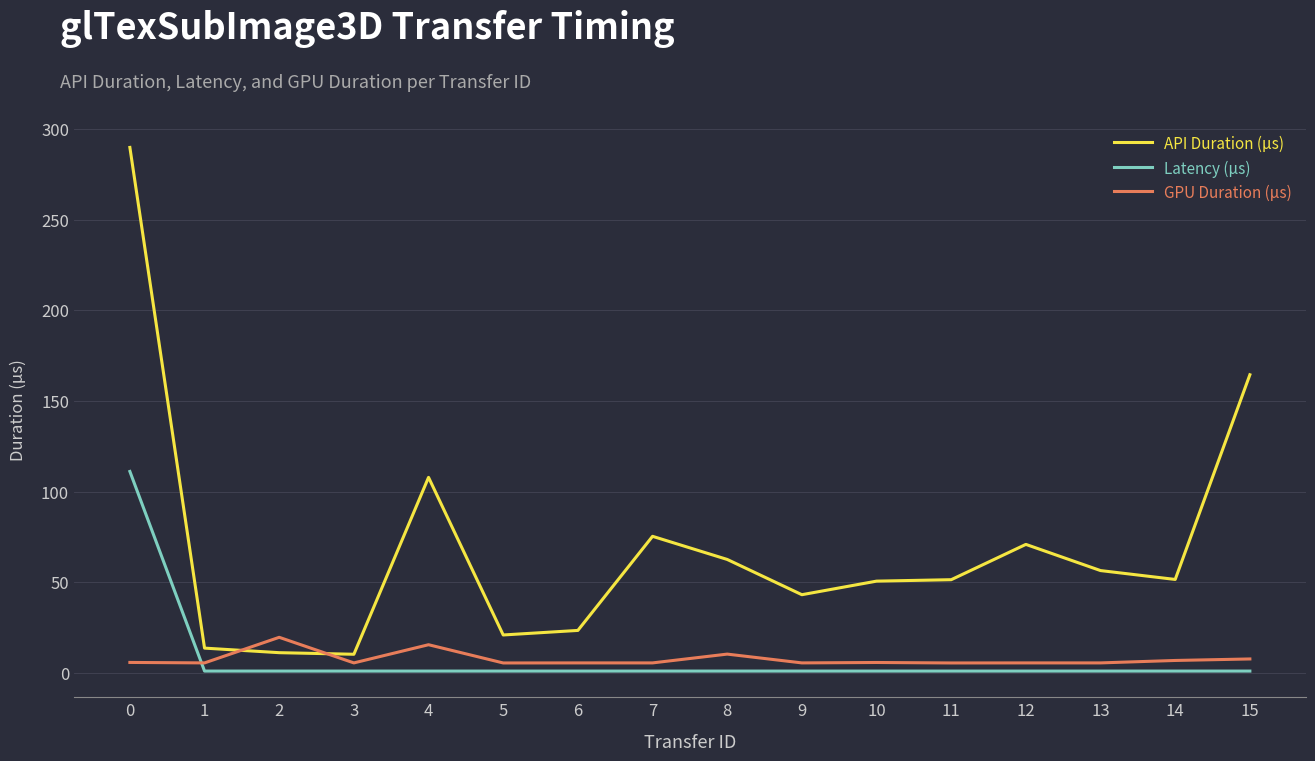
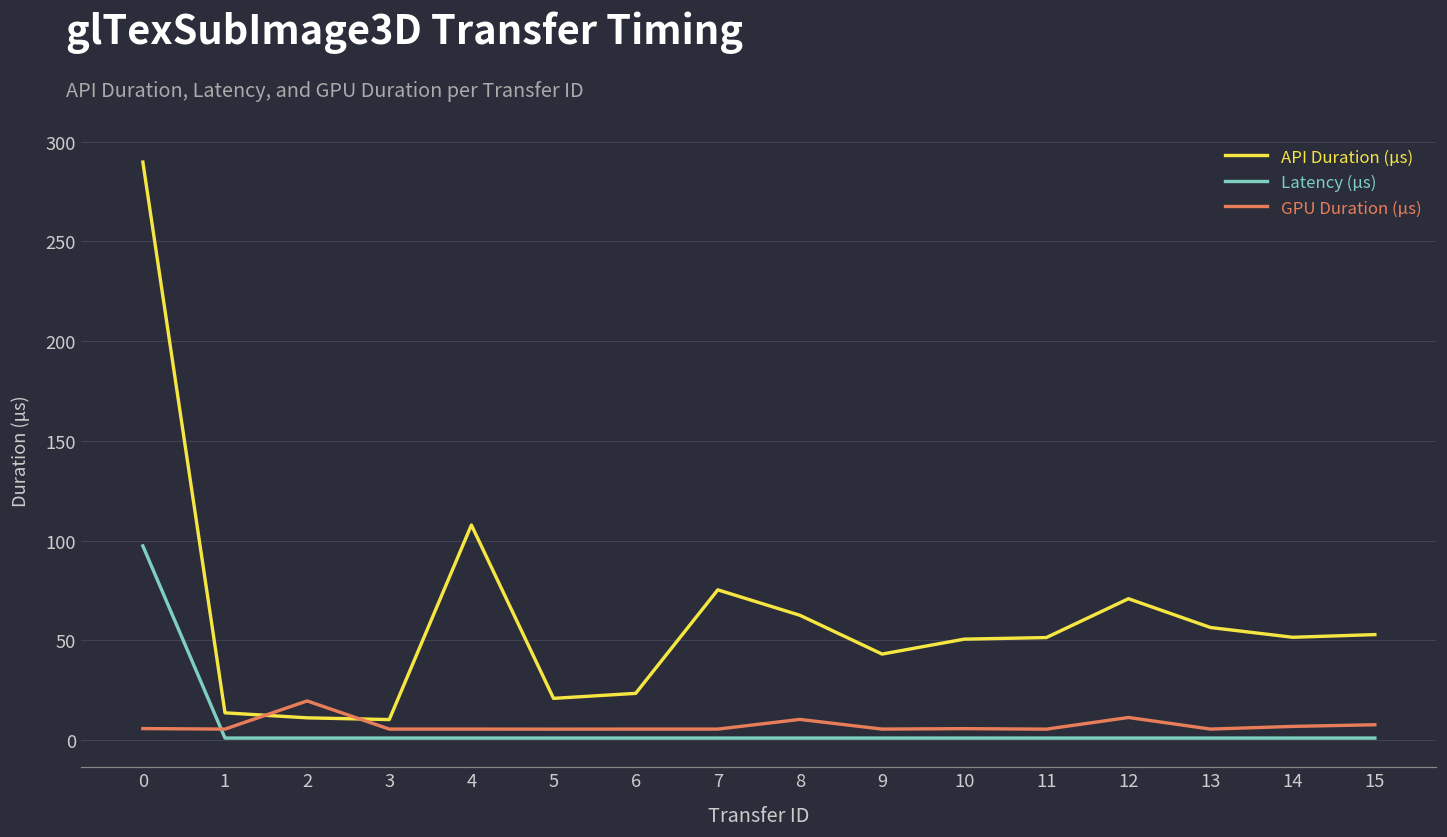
  {
    "API Duration (μs)": {
      "0": 290,
      "1": 14,
      "2": 11,
      "3": 10,
      "4": 108,
      "5": 21,
      "6": 23,
      "7": 75,
      "8": 63,
      "9": 43,
      "10": 51,
      "11": 51,
      "12": 71,
      "13": 56,
      "14": 52,
-     "15": 164
+     "15": 53
    },
    "Latency (μs)": {
-     "0": 111,
+     "0": 97,
      "1": 1,
      "2": 1,
      "3": 1,
      "4": 1,
      "5": 1,
      "6": 1,
      "7": 1,
      "8": 1,
      "9": 1,
      "10": 1,
      "11": 1,
      "12": 1,
      "13": 1,
      "14": 1,
      "15": 1
    },
    "GPU Duration (μs)": {
      "0": 6,
      "1": 6,
      "2": 20,
      "3": 6,
-     "4": 16,
+     "4": 6,
      "5": 5,
      "6": 6,
      "7": 6,
      "8": 10,
      "9": 6,
      "10": 6,
      "11": 5,
-     "12": 6,
+     "12": 11,
      "13": 6,
      "14": 7,
      "15": 8
    }
  }
